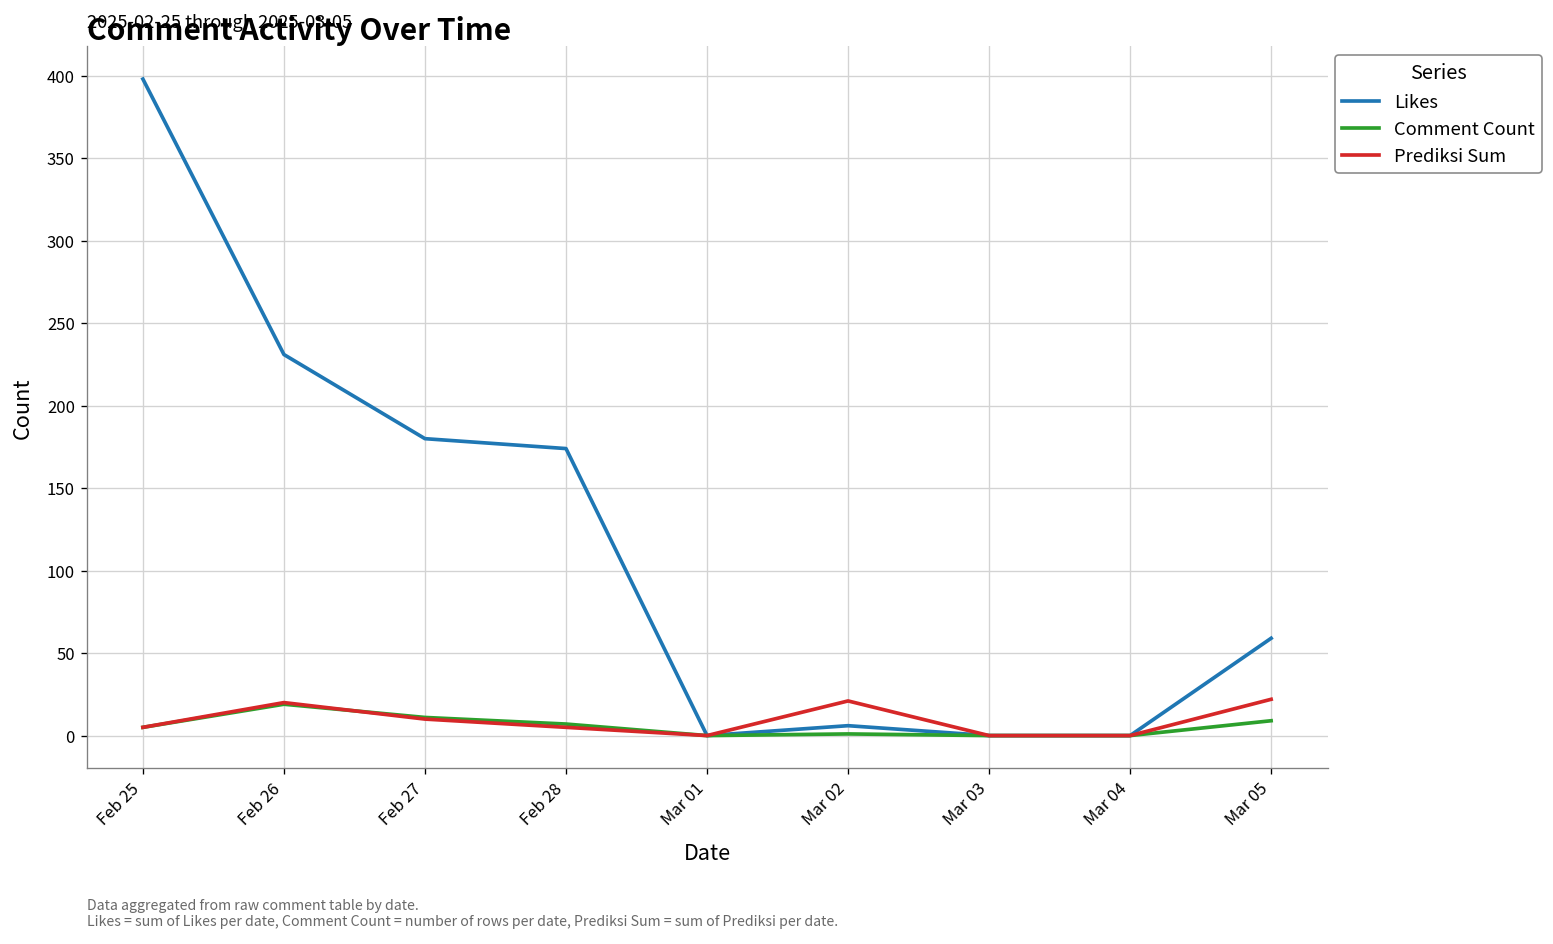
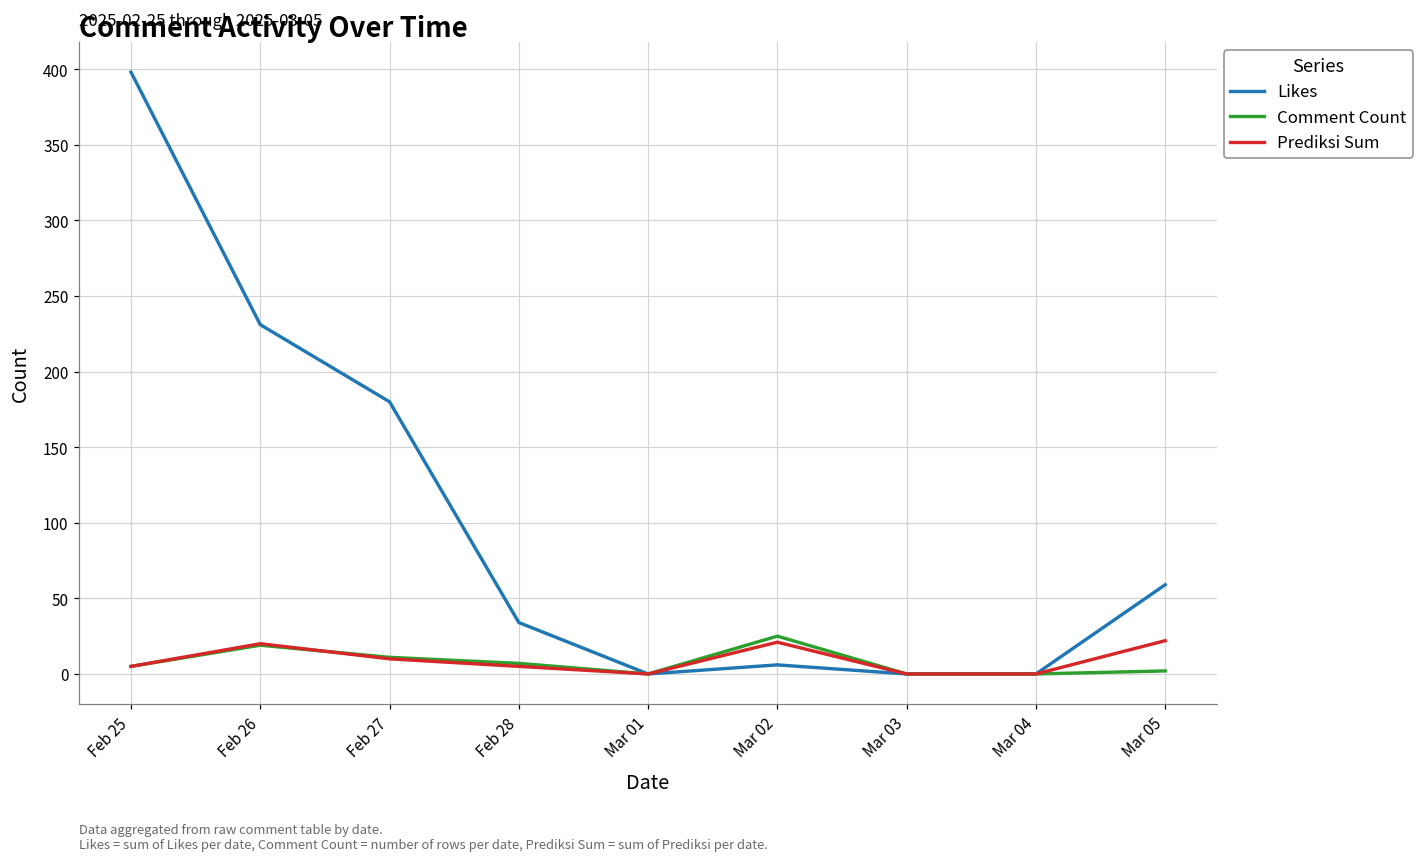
  {
    "Likes": {
      "Feb 25": 398,
      "Feb 26": 231,
      "Feb 27": 180,
-     "Feb 28": 174,
+     "Feb 28": 34,
      "Mar 02": 6,
      "Mar 05": 59
    },
    "Comment Count": {
      "Feb 28": 7,
-     "Mar 02": 1,
-     "Mar 05": 9
+     "Mar 02": 25,
+     "Mar 05": 2
    },
    "Prediksi Sum": {
      "Feb 28": 5,
      "Mar 02": 21,
      "Mar 05": 22
    }
  }
